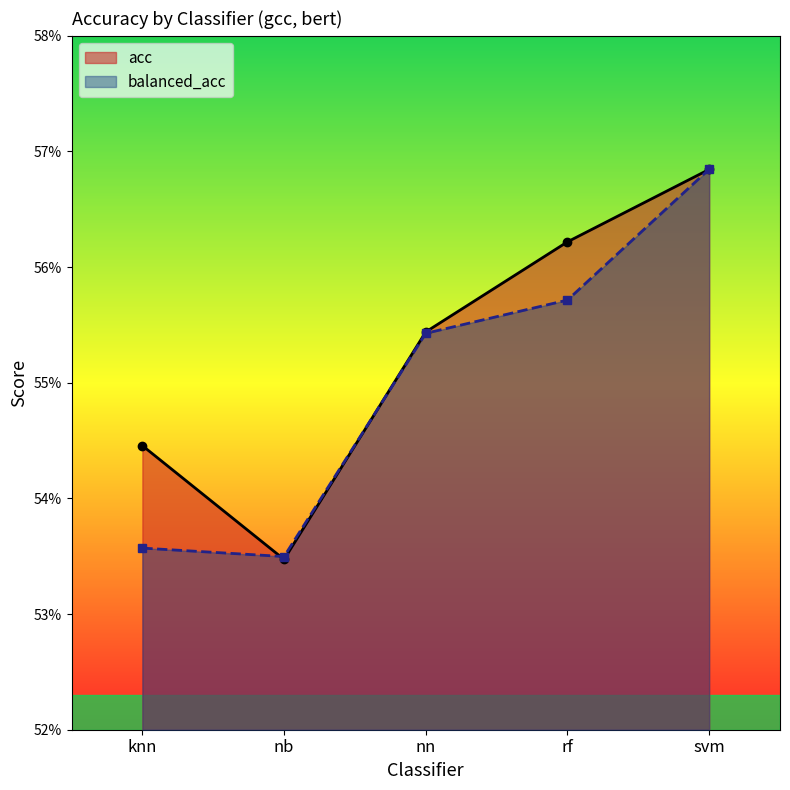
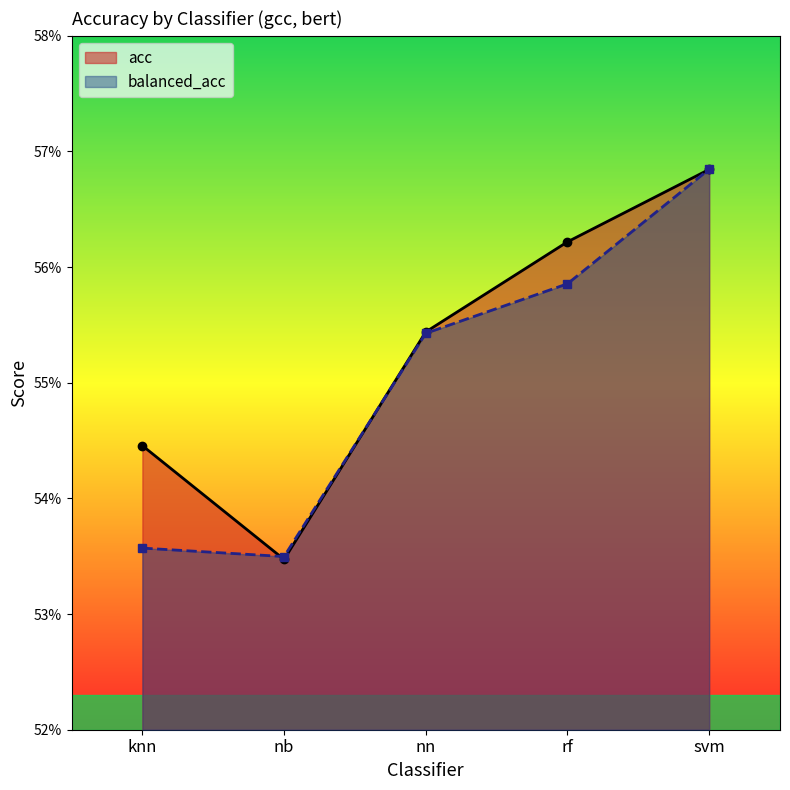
  {
    "acc": {
      "knn": "54.46%",
      "nb": "53.47%",
      "rf": "56.22%"
    },
    "balanced_acc": {
      "knn": "53.57%",
      "nb": "53.50%",
-     "rf": "55.72%"
+     "rf": "55.86%"
    }
  }
